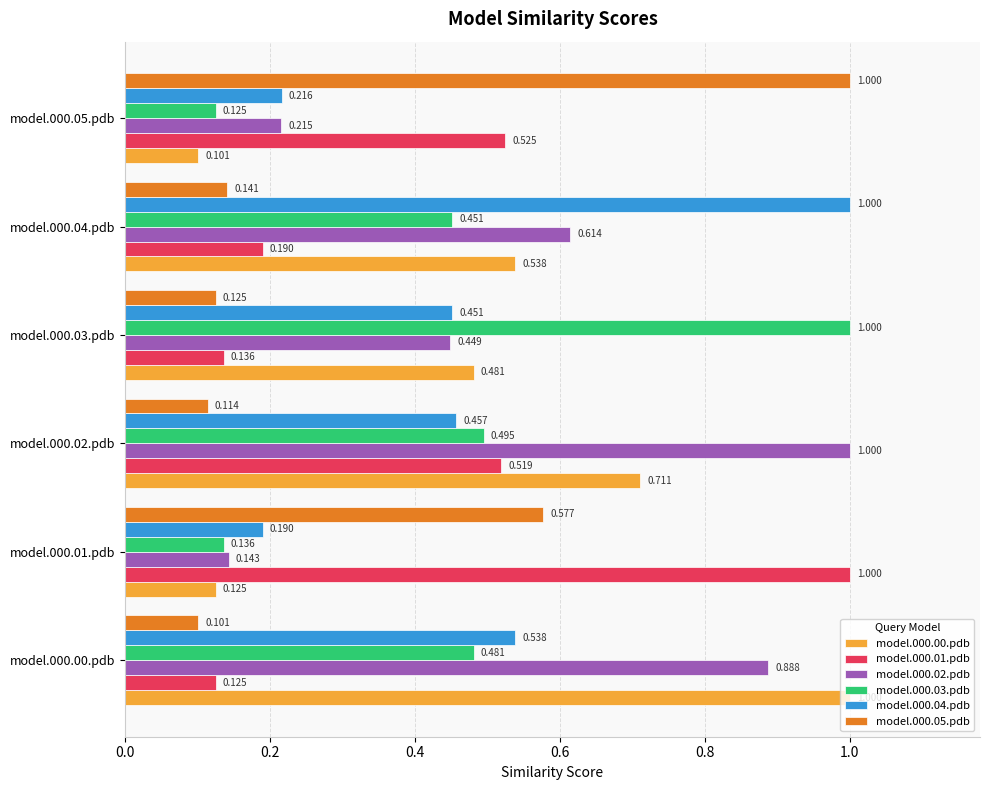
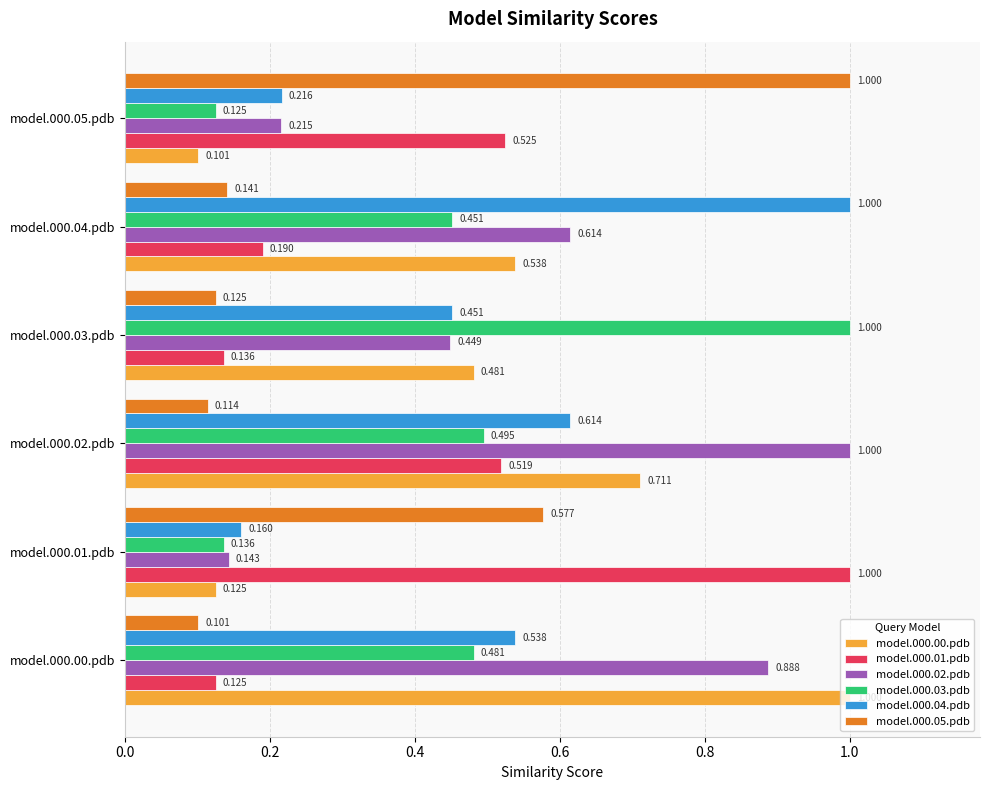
  {
    "model.000.01.pdb": {
      "model.000.05.pdb": 0.525,
      "model.000.04.pdb": 0.190,
      "model.000.03.pdb": 0.136,
      "model.000.02.pdb": 0.519,
      "model.000.01.pdb": 1.000,
      "model.000.00.pdb": 0.125
    },
    "model.000.02.pdb": {
      "model.000.05.pdb": 0.215,
      "model.000.04.pdb": 0.614,
      "model.000.03.pdb": 0.449,
      "model.000.02.pdb": 1.000,
      "model.000.01.pdb": 0.143,
      "model.000.00.pdb": 0.888
    },
    "model.000.03.pdb": {
      "model.000.05.pdb": 0.125,
      "model.000.04.pdb": 0.451,
      "model.000.03.pdb": 1.000,
      "model.000.02.pdb": 0.495,
      "model.000.01.pdb": 0.136,
      "model.000.00.pdb": 0.481
    },
    "model.000.04.pdb": {
      "model.000.05.pdb": 0.216,
      "model.000.04.pdb": 1.000,
      "model.000.03.pdb": 0.451,
-     "model.000.02.pdb": 0.457,
-     "model.000.01.pdb": 0.190,
+     "model.000.02.pdb": 0.614,
+     "model.000.01.pdb": 0.160,
      "model.000.00.pdb": 0.538
    }
  }
